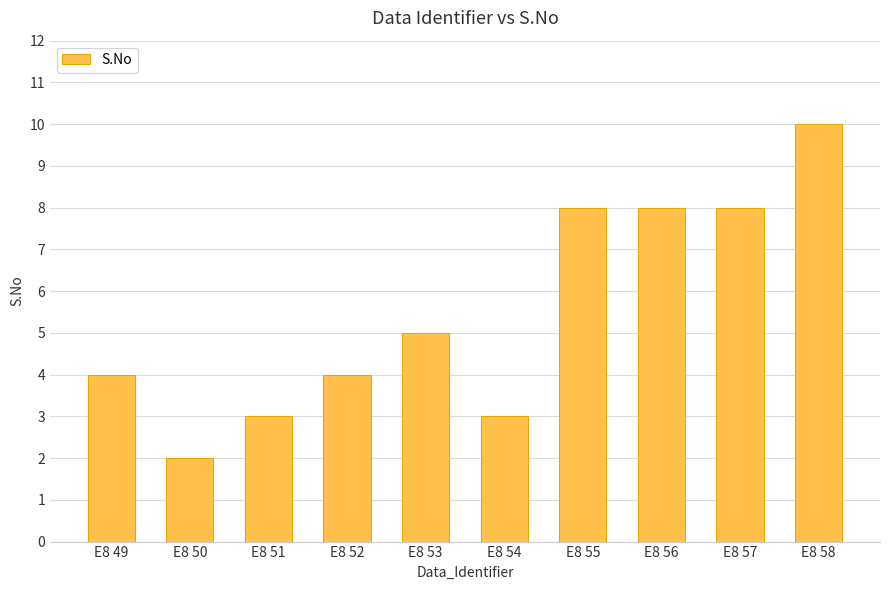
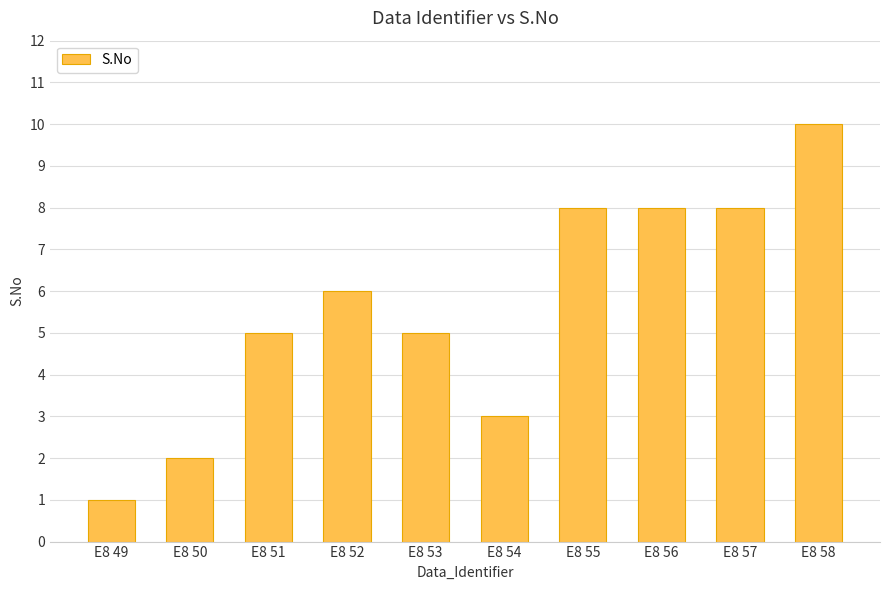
  {
-   "E8 49": 4,
+   "E8 49": 1,
    "E8 50": 2,
-   "E8 51": 3,
-   "E8 52": 4,
+   "E8 51": 5,
+   "E8 52": 6,
    "E8 53": 5,
    "E8 54": 3,
    "E8 55": 8,
    "E8 56": 8,
    "E8 57": 8,
    "E8 58": 10
  }
